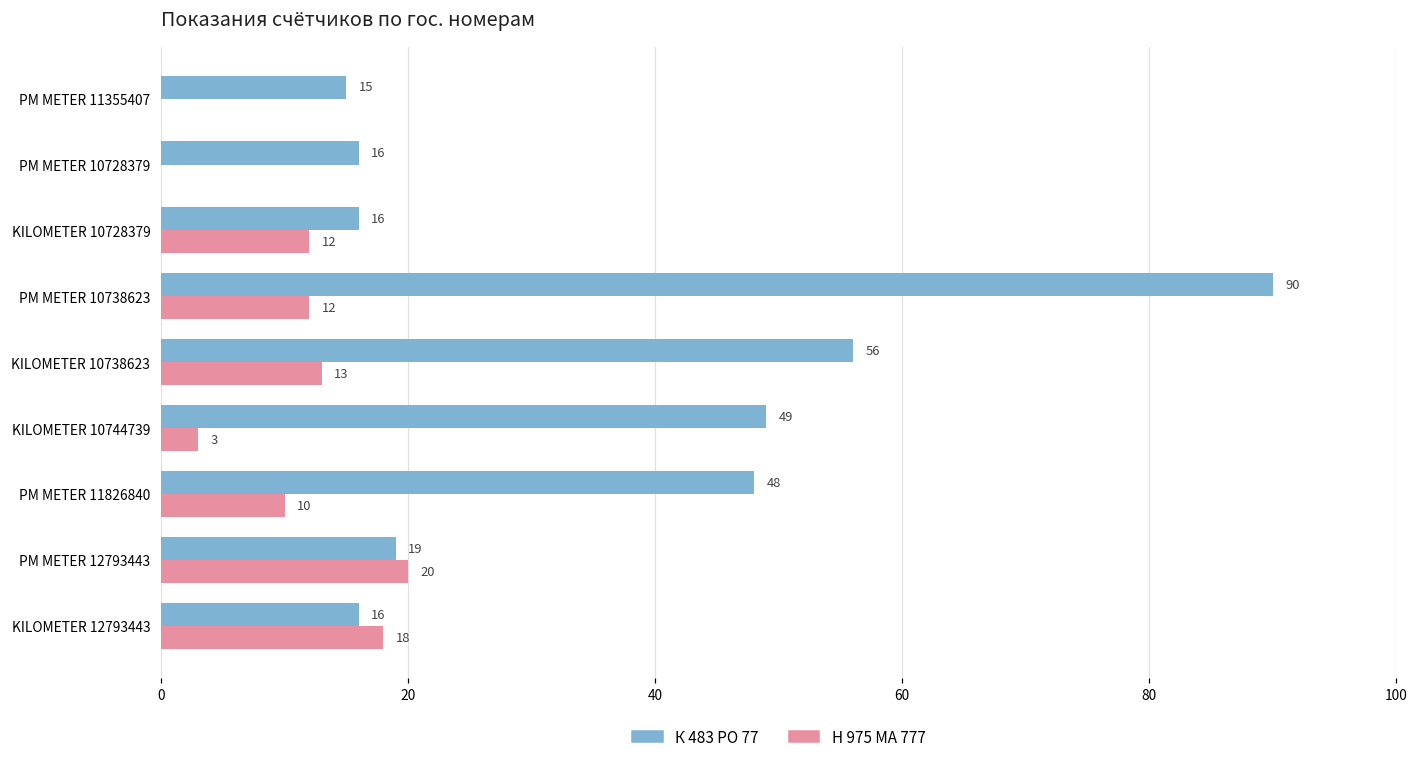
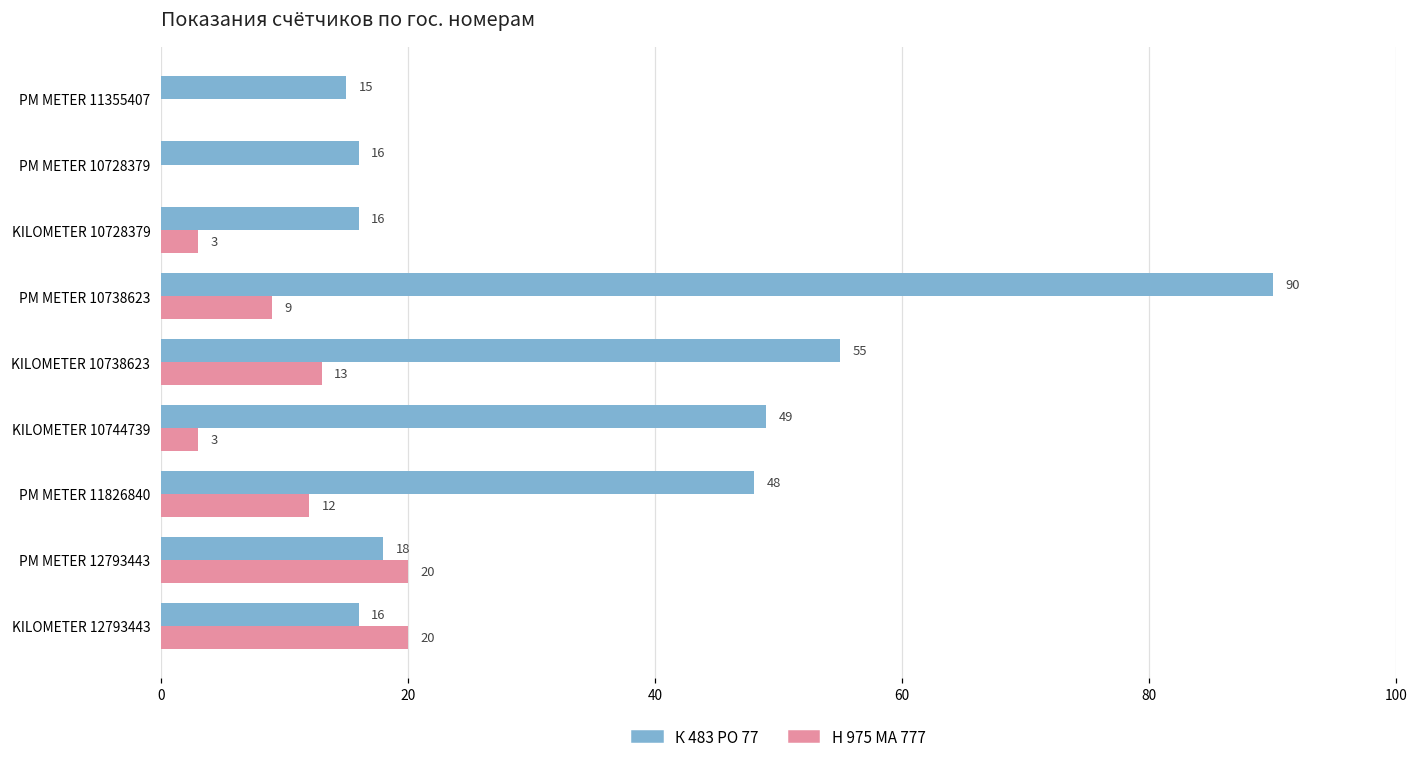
  {
    "К 483 РО 77": {
      "PM METER 11355407": 15,
      "PM METER 10728379": 16,
      "KILOMETER 10728379": 16,
      "PM METER 10738623": 90,
-     "KILOMETER 10738623": 56,
+     "KILOMETER 10738623": 55,
      "KILOMETER 10744739": 49,
      "PM METER 11826840": 48,
-     "PM METER 12793443": 19,
+     "PM METER 12793443": 18,
      "KILOMETER 12793443": 16
    },
    "Н 975 МА 777": {
-     "KILOMETER 10728379": 12,
-     "PM METER 10738623": 12,
+     "KILOMETER 10728379": 3,
+     "PM METER 10738623": 9,
      "KILOMETER 10738623": 13,
      "KILOMETER 10744739": 3,
-     "PM METER 11826840": 10,
+     "PM METER 11826840": 12,
      "PM METER 12793443": 20,
-     "KILOMETER 12793443": 18
+     "KILOMETER 12793443": 20
    }
  }
